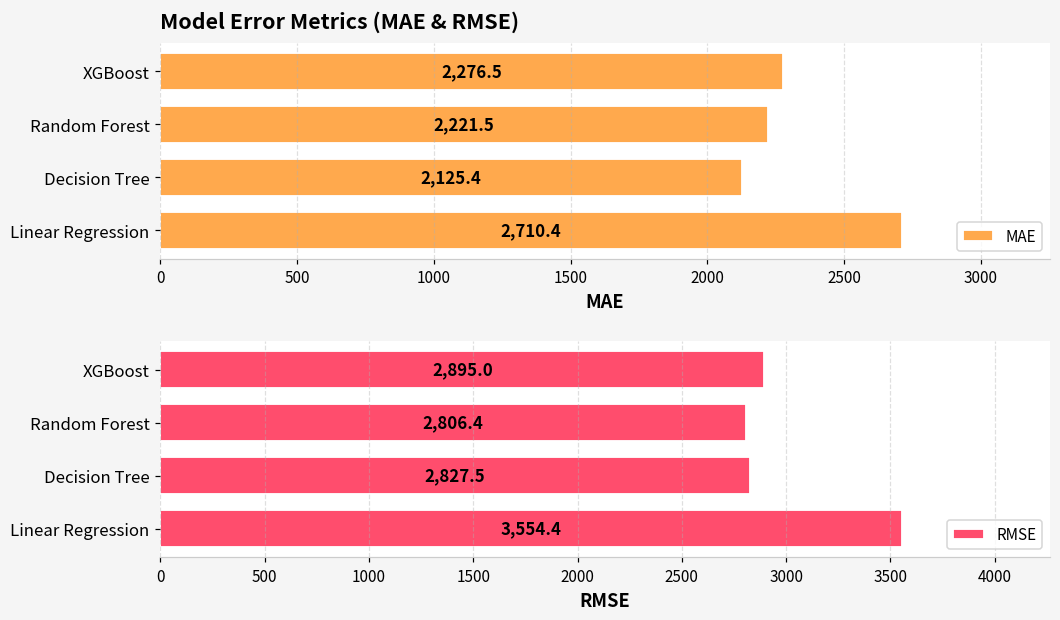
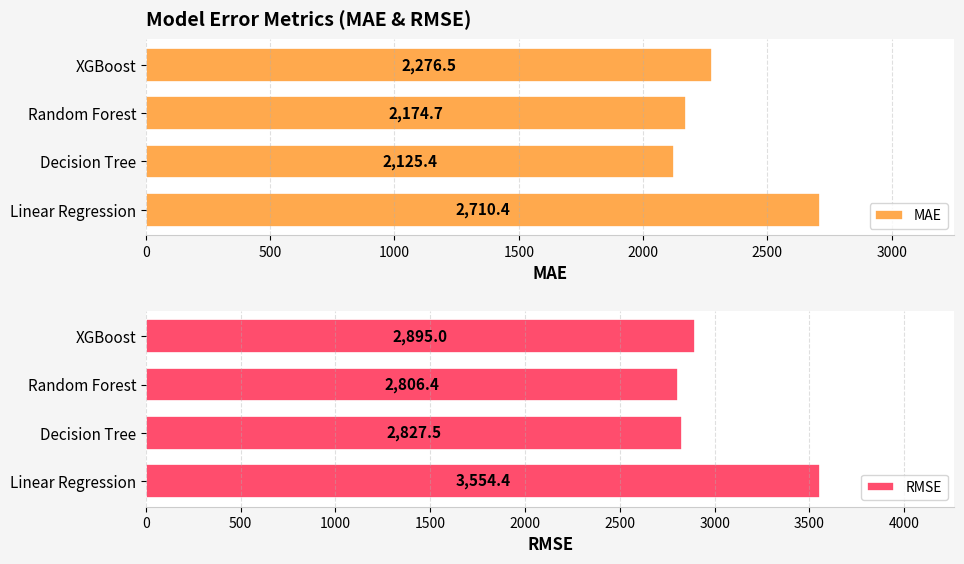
  {
    "Model Error Metrics (MAE & RMSE)": {
      "XGBoost": "2,276.5",
-     "Random Forest": "2,221.5",
+     "Random Forest": "2,174.7",
      "Decision Tree": "2,125.4",
      "Linear Regression": "2,710.4"
    }
  }
